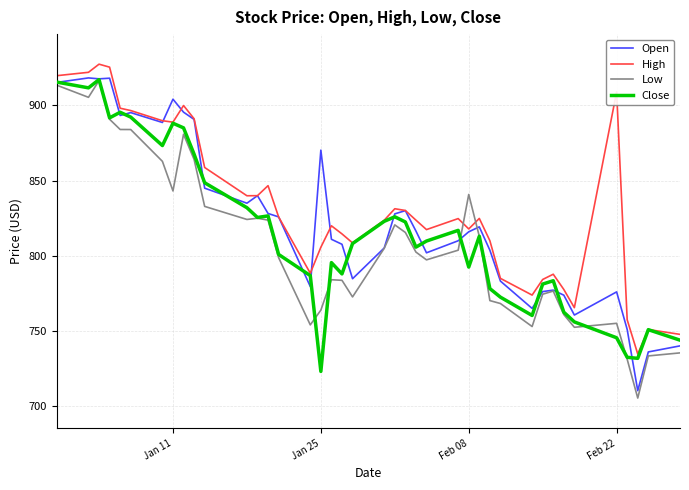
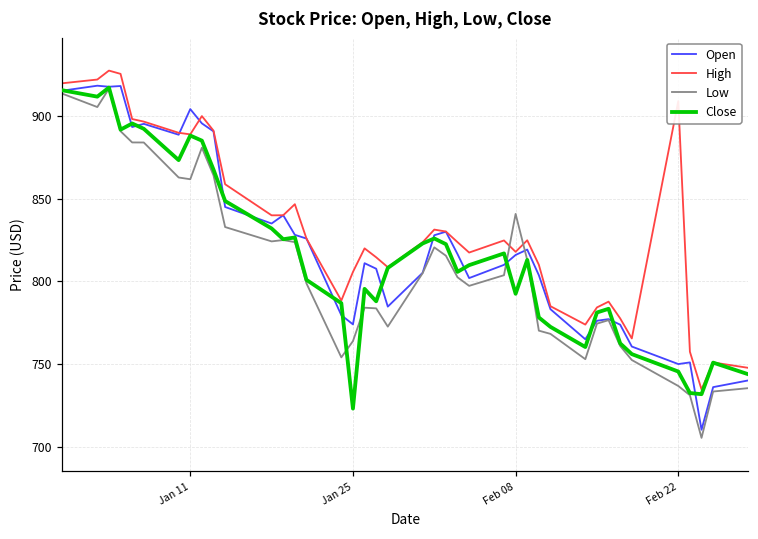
  {
    "Open": {
      "Jan 11": 904,
-     "Jan 25": 870,
+     "Jan 25": 774,
      "Feb 08": 816,
-     "Feb 22": 776
+     "Feb 22": 750
    },
    "High": {
      "Jan 25": 806,
      "Feb 08": 818
    },
    "Low": {
-     "Jan 11": 843,
+     "Jan 11": 862,
      "Jan 25": 764,
      "Feb 08": 841,
-     "Feb 22": 755
+     "Feb 22": 737
    },
    "Close": {
      "Jan 25": 723,
      "Feb 08": 793,
      "Feb 22": 745
    }
  }
